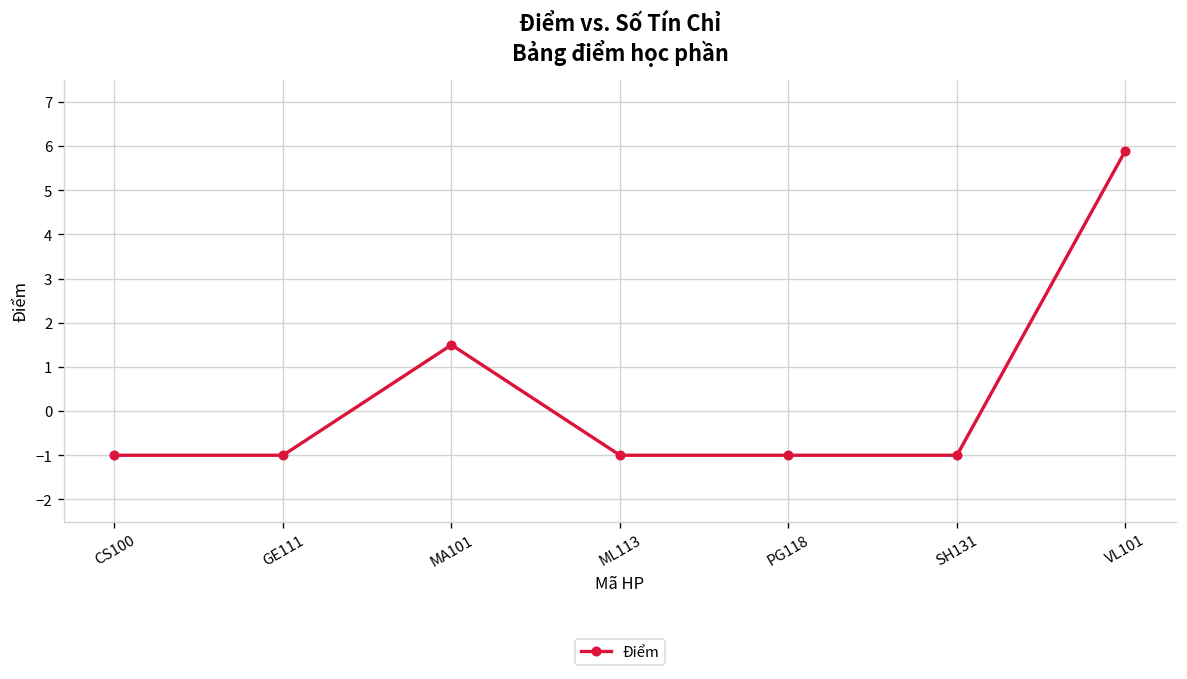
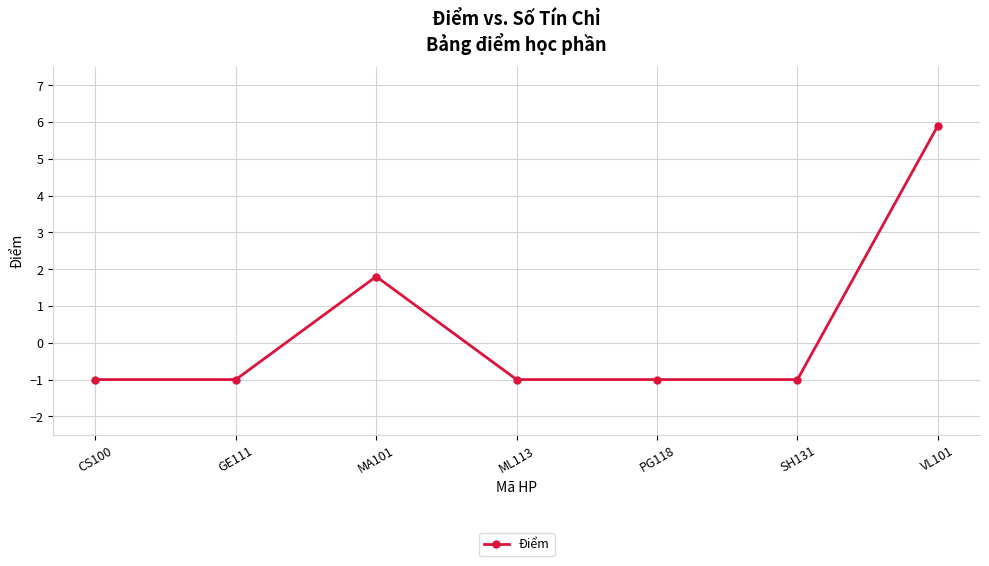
  {
    "CS100": -1.0,
    "GE111": -1.0,
-   "MA101": 1.5,
+   "MA101": 1.8,
    "ML113": -1.0,
    "PG118": -1.0,
    "SH131": -1.0,
    "VL101": 5.9
  }
